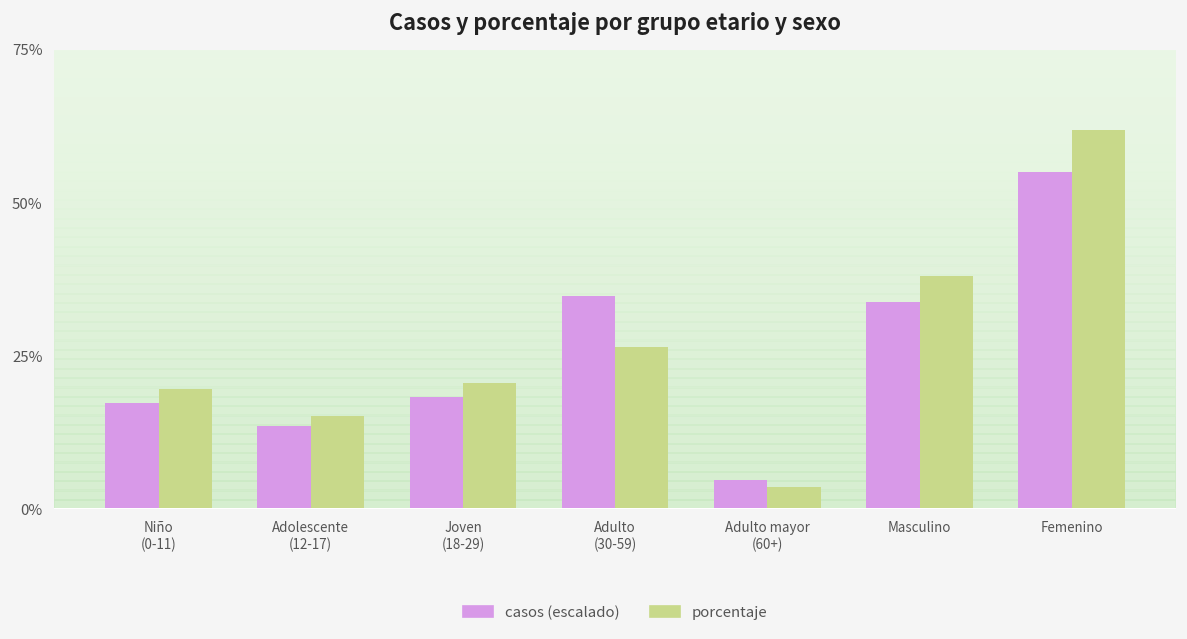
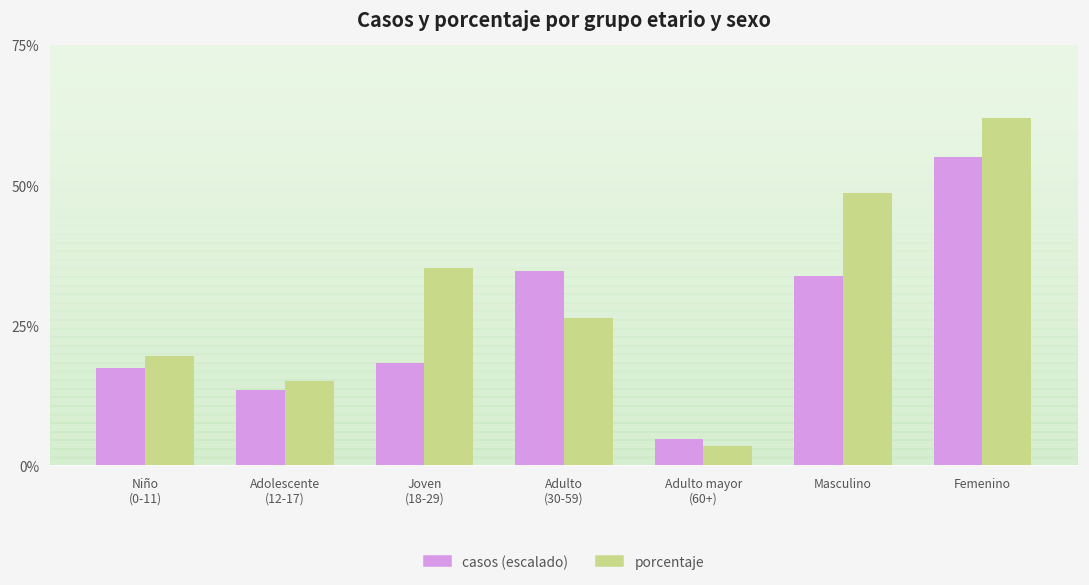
  {
    "porcentaje": {
      "Niño (0-11)": "20%",
      "Adolescente (12-17)": "15%",
-     "Joven (18-29)": "21%",
+     "Joven (18-29)": "35%",
      "Adulto (30-59)": "26%",
      "Adulto mayor (60+)": "4%",
-     "Masculino": "38%",
+     "Masculino": "49%",
      "Femenino": "62%"
    }
  }
